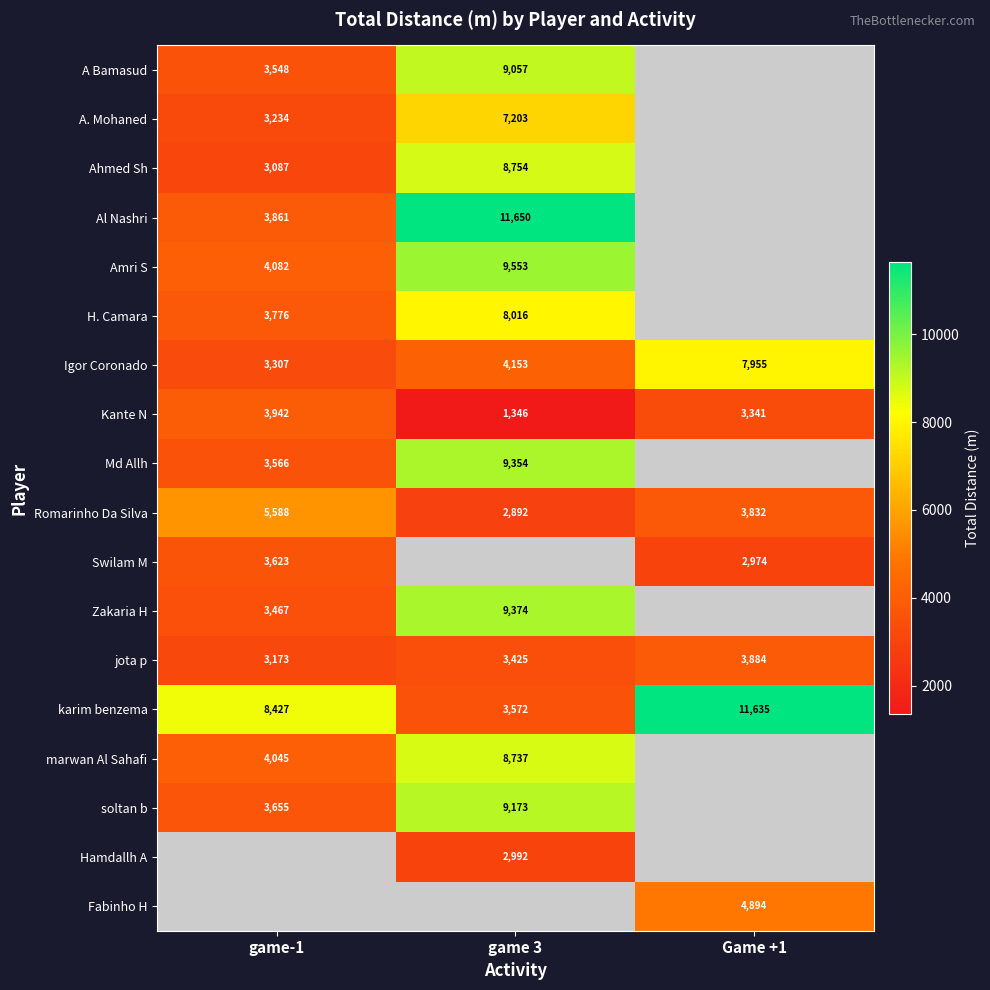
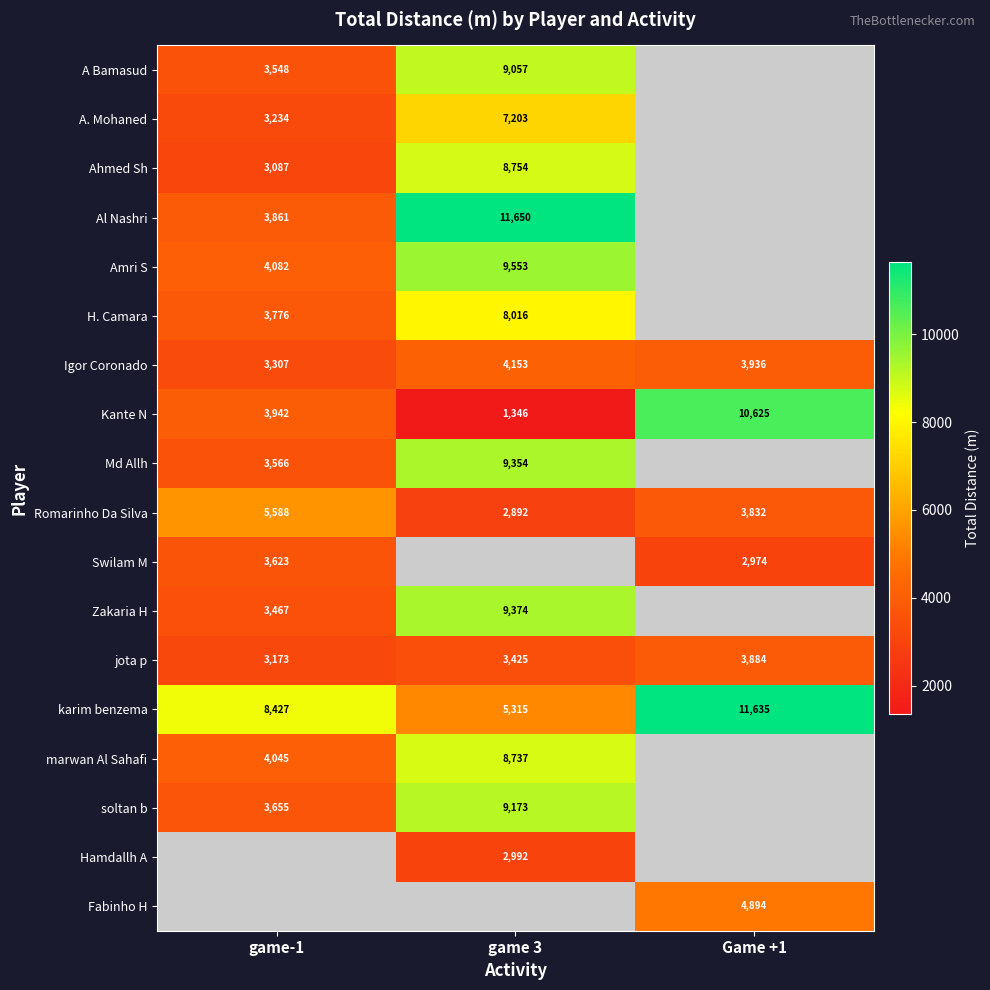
  {
    "A Bamasud": {
      "game-1": "3,548",
      "game 3": "9,057"
    },
    "A. Mohaned": {
      "game-1": "3,234",
      "game 3": "7,203"
    },
    "Ahmed Sh": {
      "game-1": "3,087",
      "game 3": "8,754"
    },
    "Al Nashri": {
      "game-1": "3,861",
      "game 3": "11,650"
    },
    "Amri S": {
      "game-1": "4,082",
      "game 3": "9,553"
    },
    "H. Camara": {
      "game-1": "3,776",
      "game 3": "8,016"
    },
    "Igor Coronado": {
      "game-1": "3,307",
      "game 3": "4,153",
-     "Game +1": "7,955"
+     "Game +1": "3,936"
    },
    "Kante N": {
      "game-1": "3,942",
      "game 3": "1,346",
-     "Game +1": "3,341"
+     "Game +1": "10,625"
    },
    "Md Allh": {
      "game-1": "3,566",
      "game 3": "9,354"
    },
    "Romarinho Da Silva": {
      "game-1": "5,588",
      "game 3": "2,892",
      "Game +1": "3,832"
    },
    "Swilam M": {
      "game-1": "3,623",
      "Game +1": "2,974"
    },
    "Zakaria H": {
      "game-1": "3,467",
      "game 3": "9,374"
    },
    "jota p": {
      "game-1": "3,173",
      "game 3": "3,425",
      "Game +1": "3,884"
    },
    "karim benzema": {
      "game-1": "8,427",
-     "game 3": "3,572",
+     "game 3": "5,315",
      "Game +1": "11,635"
    },
    "marwan Al Sahafi": {
      "game-1": "4,045",
      "game 3": "8,737"
    },
    "soltan b": {
      "game-1": "3,655",
      "game 3": "9,173"
    },
    "Hamdallh A": {
      "game 3": "2,992"
    },
    "Fabinho H": {
      "Game +1": "4,894"
    }
  }
